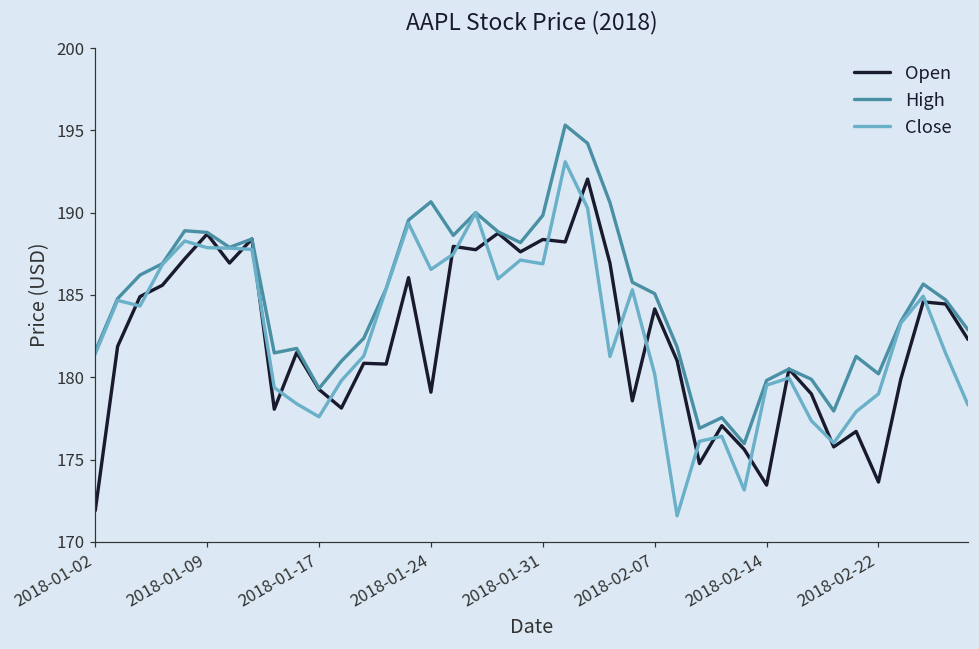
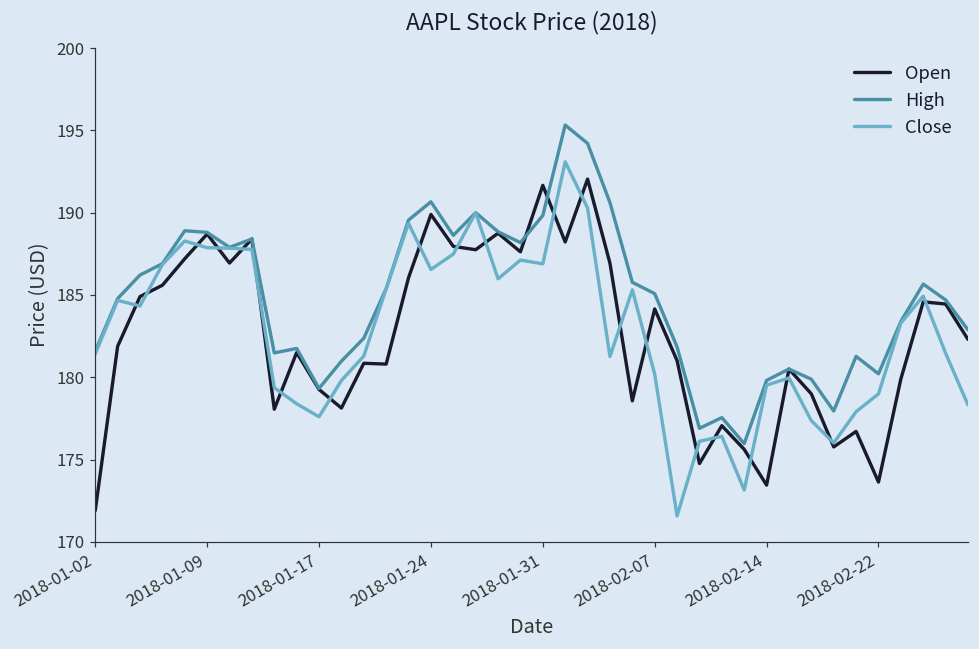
  {
    "Open": {
      "2018-01-02": 171.9,
-     "2018-01-24": 179.1,
-     "2018-01-31": 188.4,
+     "2018-01-24": 189.9,
+     "2018-01-31": 191.7,
      "2018-02-07": 184.1,
      "2018-02-14": 173.4,
      "2018-02-22": 173.6
    }
  }
